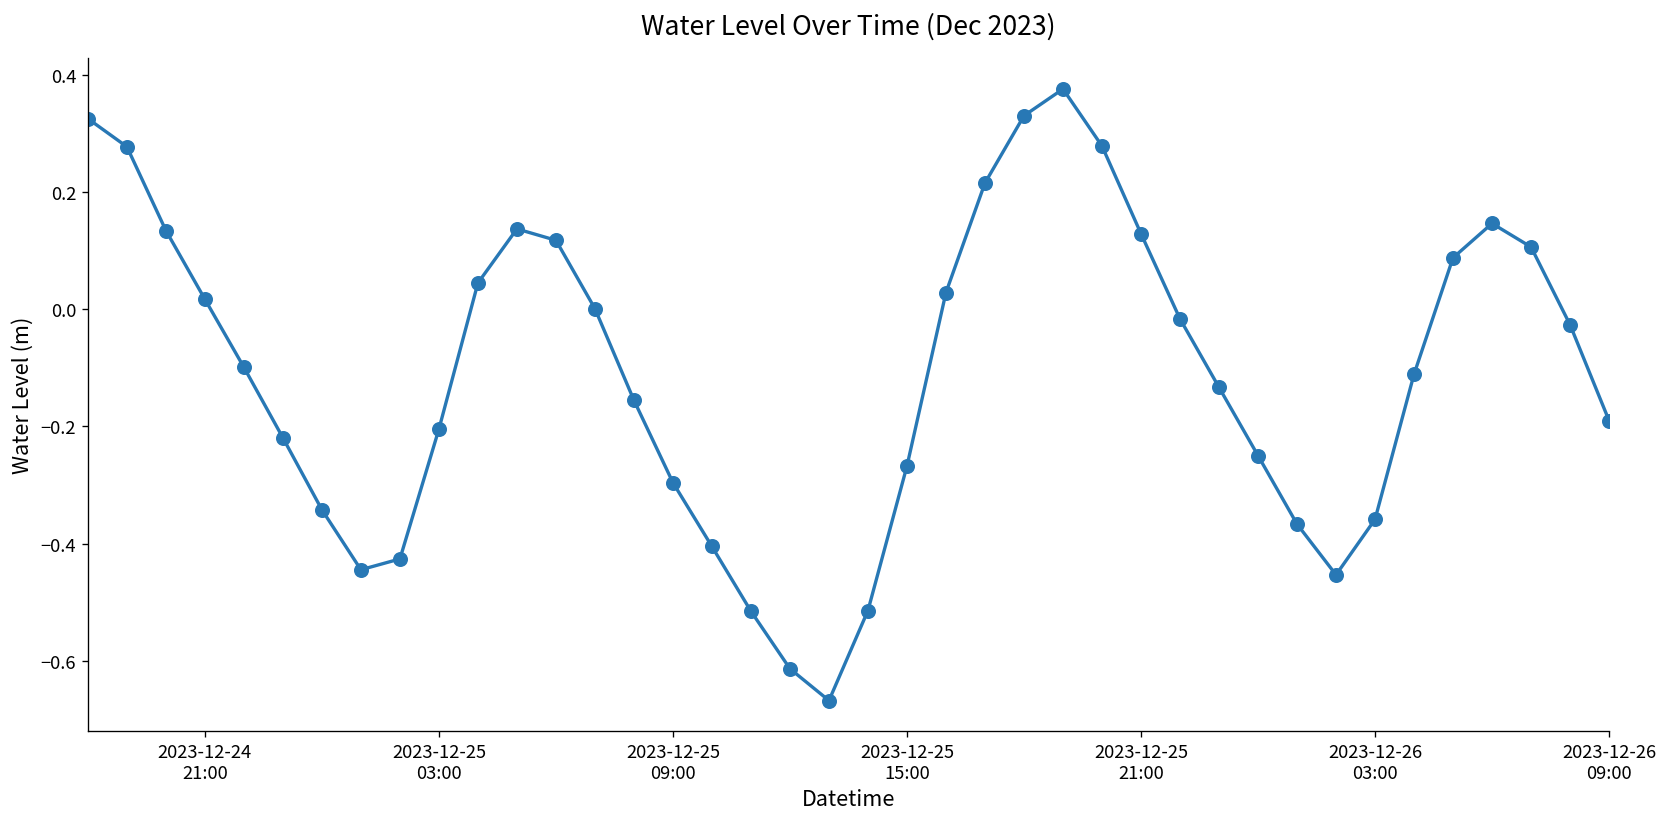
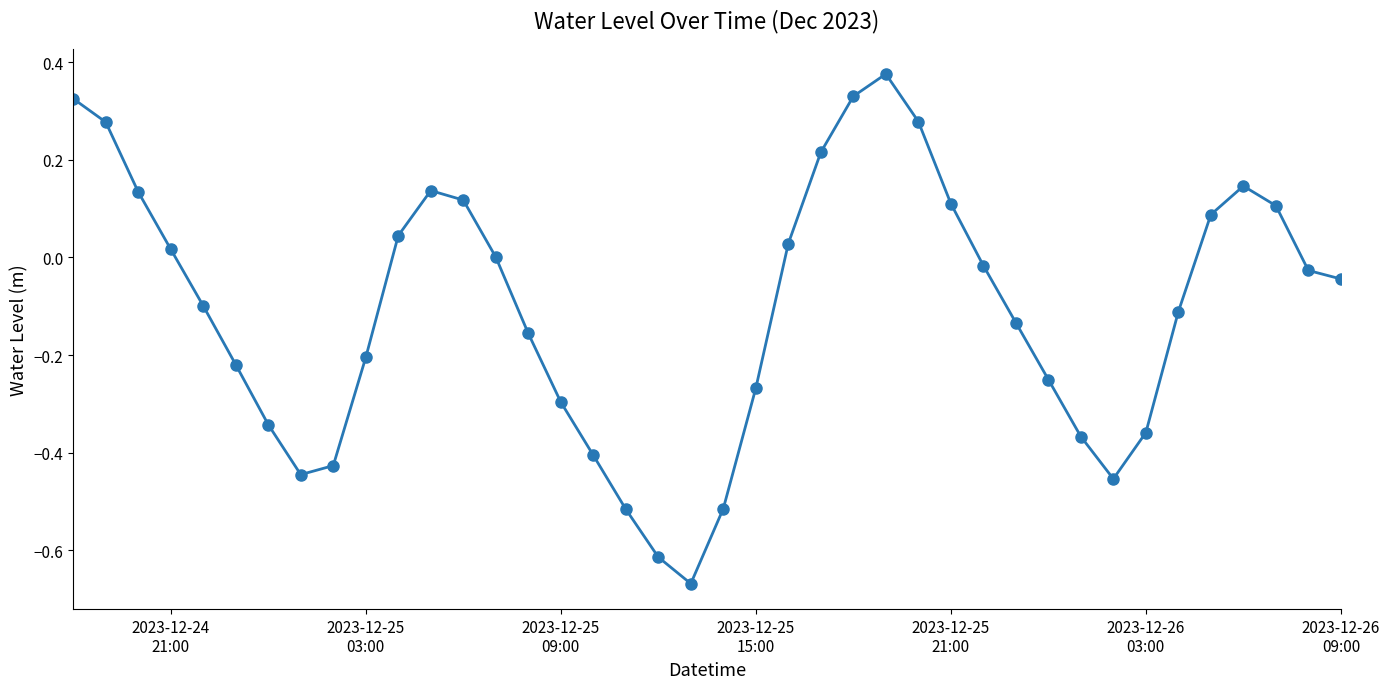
  {
    "2023-12-24 21:00": 0.02,
    "2023-12-25 03:00": -0.20,
    "2023-12-25 09:00": -0.30,
    "2023-12-25 15:00": -0.27,
-   "2023-12-25 21:00": 0.13,
+   "2023-12-25 21:00": 0.11,
    "2023-12-26 03:00": -0.36,
-   "2023-12-26 09:00": -0.19
+   "2023-12-26 09:00": -0.04
  }
